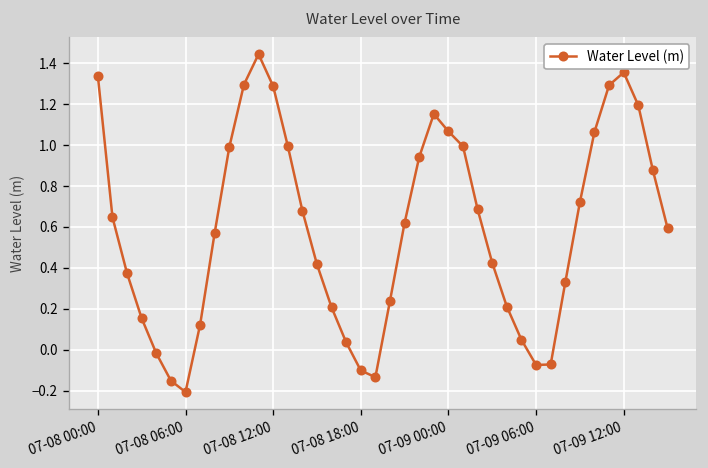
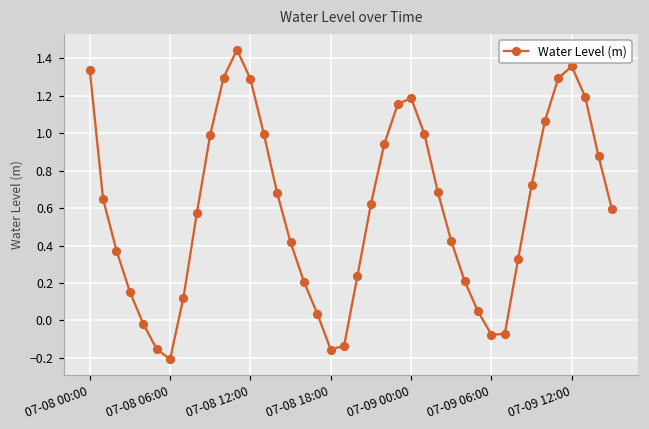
  {
    "07-08 00:00": 1.34,
    "07-08 06:00": -0.21,
    "07-08 12:00": 1.29,
-   "07-08 18:00": -0.10,
-   "07-09 00:00": 1.07,
+   "07-08 18:00": -0.16,
+   "07-09 00:00": 1.19,
    "07-09 06:00": -0.07,
    "07-09 12:00": 1.36
  }
